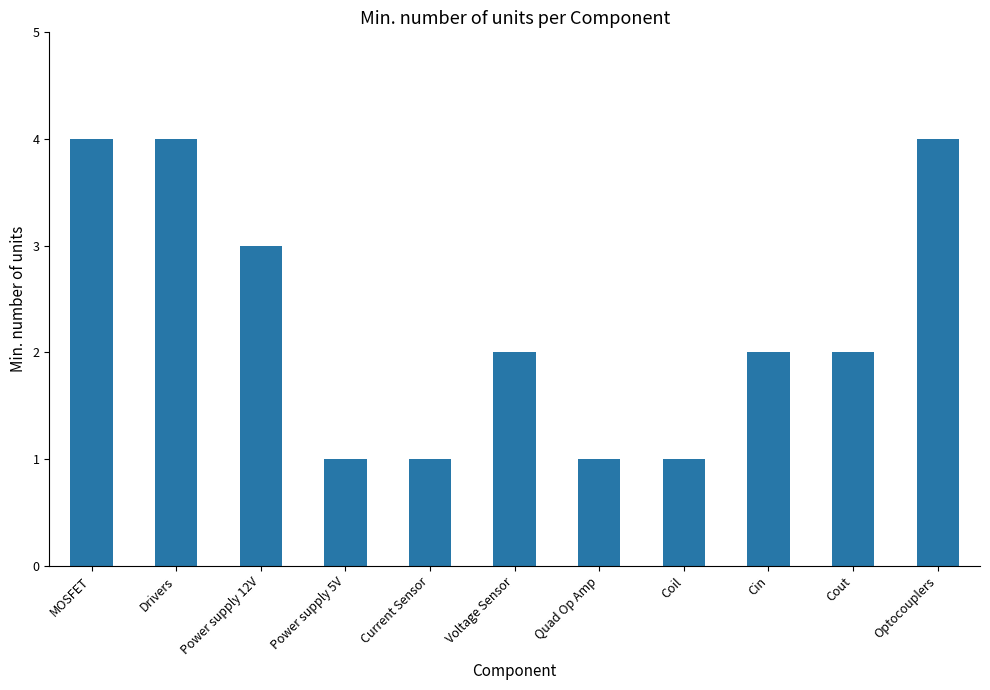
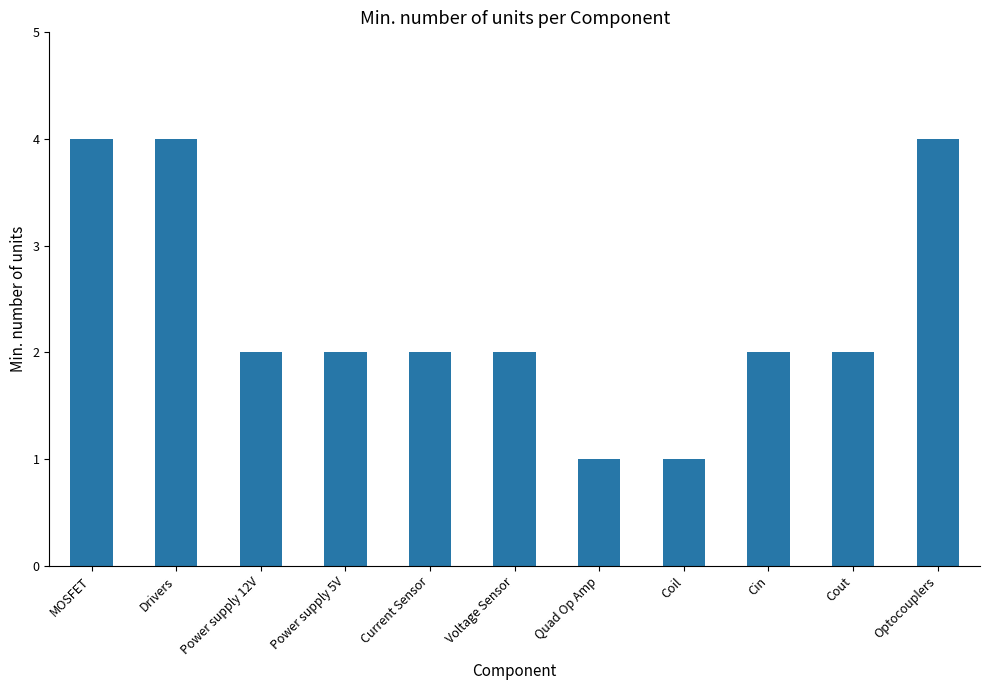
  {
    "MOSFET": 4,
    "Drivers": 4,
-   "Power supply 12V": 3,
-   "Power supply 5V": 1,
-   "Current Sensor": 1,
+   "Power supply 12V": 2,
+   "Power supply 5V": 2,
+   "Current Sensor": 2,
    "Voltage Sensor": 2,
    "Quad Op Amp": 1,
    "Coil": 1,
    "Cin": 2,
    "Cout": 2,
    "Optocouplers": 4
  }
